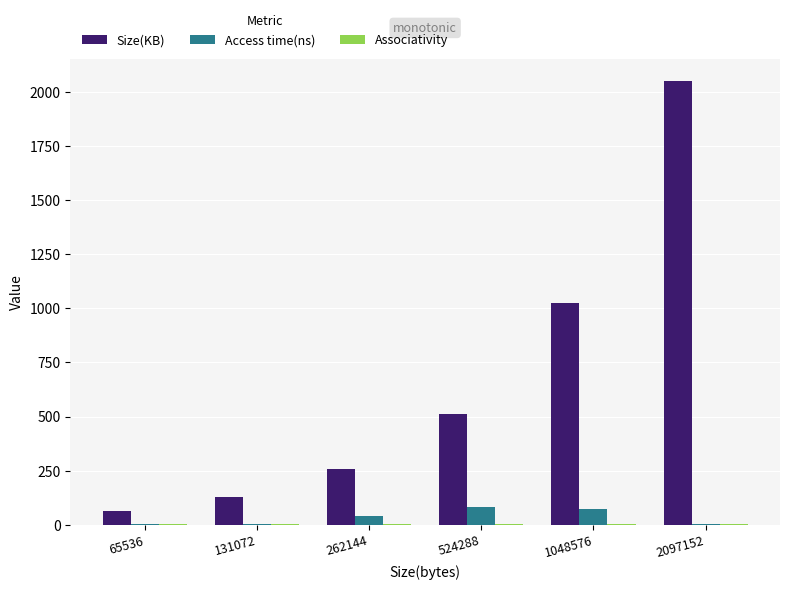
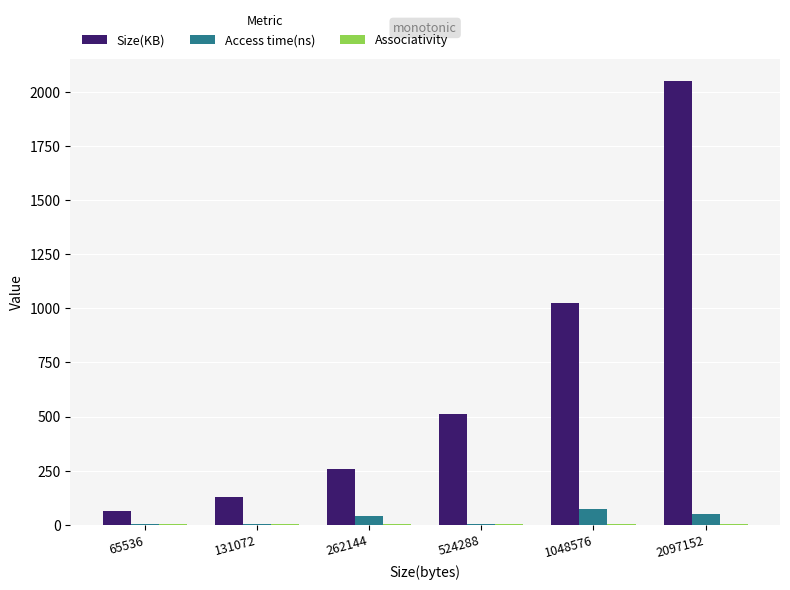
  {
    "Size(KB)": {
      "65536": 60,
      "131072": 130,
      "262144": 260,
      "524288": 510,
      "1048576": 1020,
      "2097152": 2050
    },
    "Access time(ns)": {
      "262144": 40,
-     "524288": 80,
+     "524288": 0,
      "1048576": 70,
-     "2097152": 10
+     "2097152": 50
    }
  }
